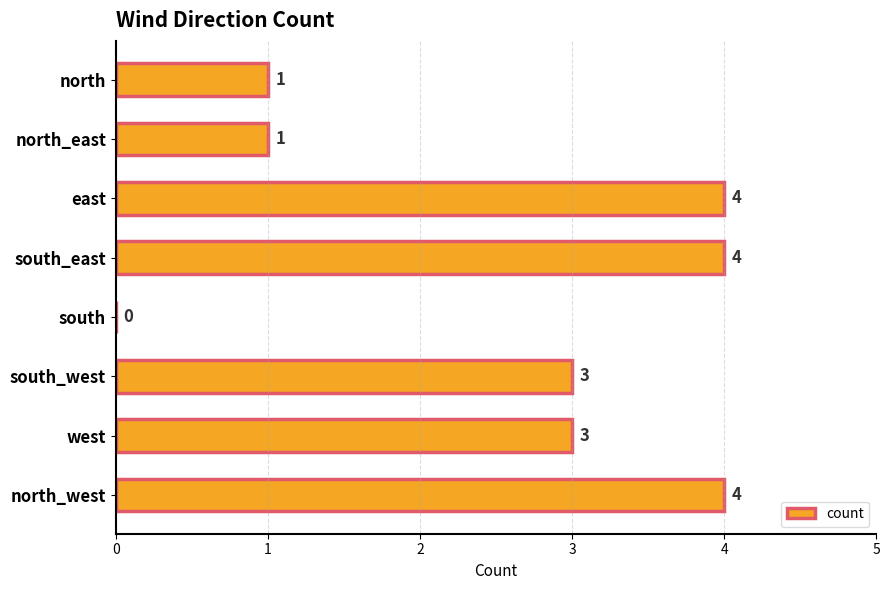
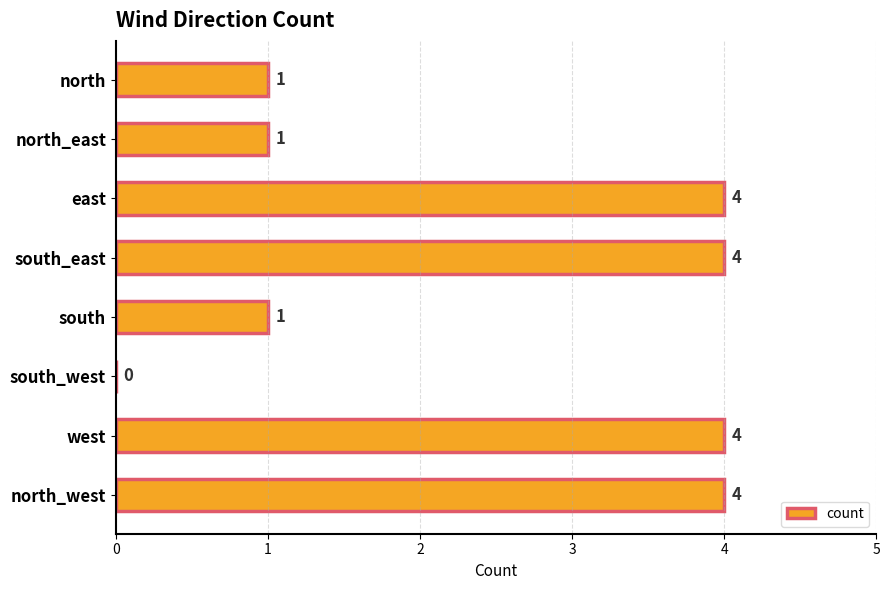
  {
    "north": 1,
    "north_east": 1,
    "east": 4,
    "south_east": 4,
-   "south": 0,
-   "south_west": 3,
-   "west": 3,
+   "south": 1,
+   "south_west": 0,
+   "west": 4,
    "north_west": 4
  }
